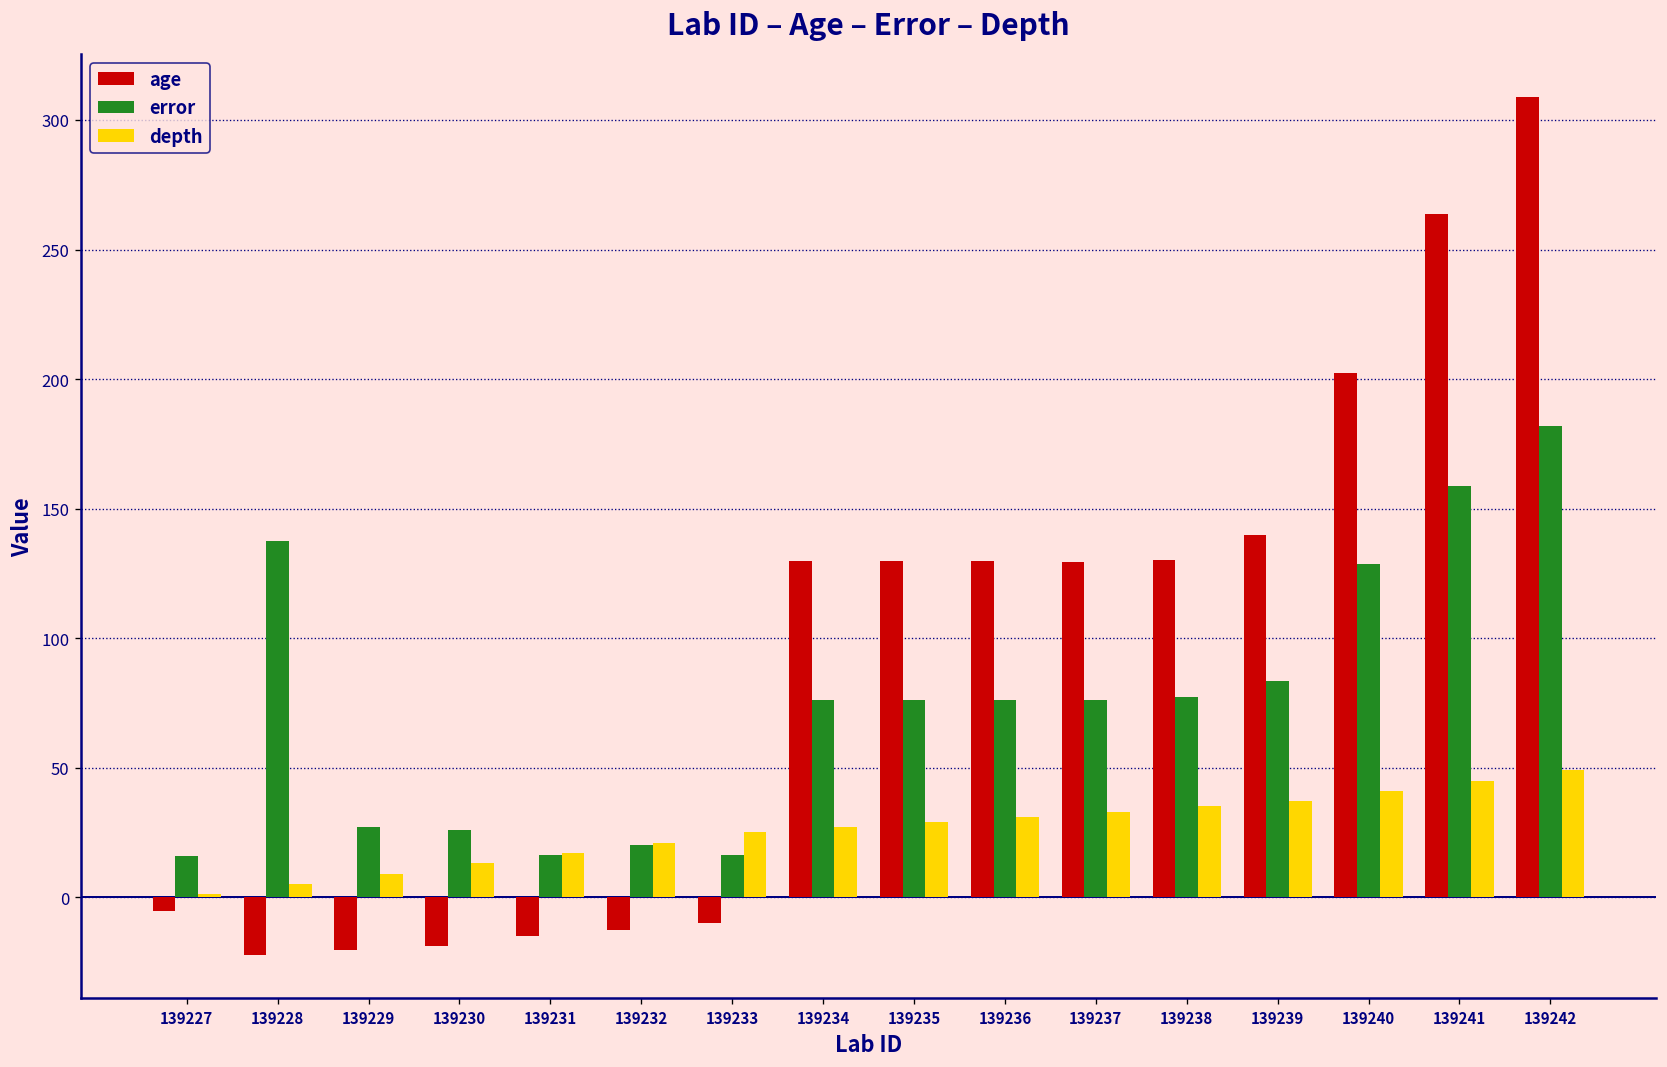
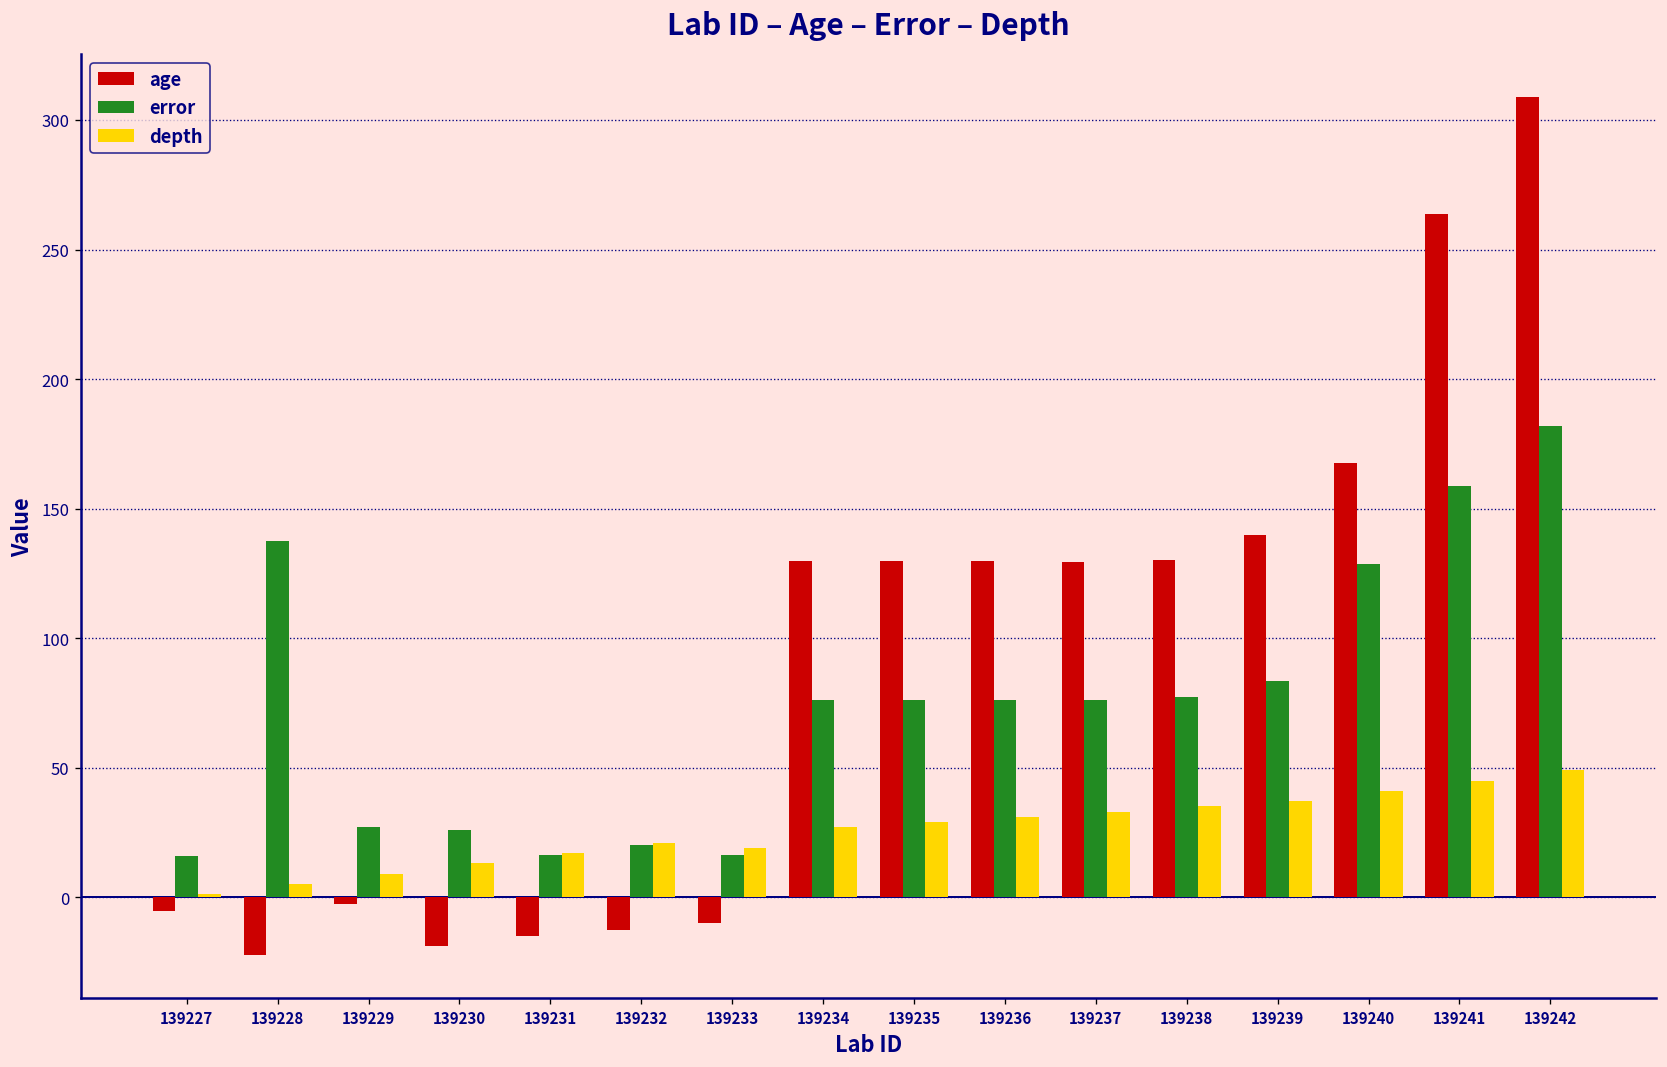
  {
    "age": {
      "139227": -5,
      "139228": -22,
-     "139229": -20,
+     "139229": -3,
      "139230": -19,
      "139231": -15,
      "139232": -13,
      "139233": -10,
      "139234": 130,
      "139235": 130,
      "139236": 130,
      "139237": 129,
      "139238": 130,
      "139239": 140,
-     "139240": 203,
+     "139240": 168,
      "139241": 264,
      "139242": 309
    },
    "error": {
      "139227": 16,
      "139228": 137,
      "139229": 27,
      "139230": 26,
      "139231": 16,
      "139232": 20,
      "139233": 16,
      "139234": 76,
      "139235": 76,
      "139236": 76,
      "139237": 76,
      "139238": 77,
      "139239": 83,
      "139240": 129,
      "139241": 159,
      "139242": 182
    },
    "depth": {
      "139228": 5,
      "139229": 9,
      "139230": 13,
      "139231": 17,
      "139232": 21,
-     "139233": 25,
+     "139233": 19,
      "139234": 27,
      "139235": 29,
      "139236": 31,
      "139237": 33,
      "139238": 35,
      "139239": 37,
      "139240": 41,
      "139241": 45,
      "139242": 49
    }
  }
